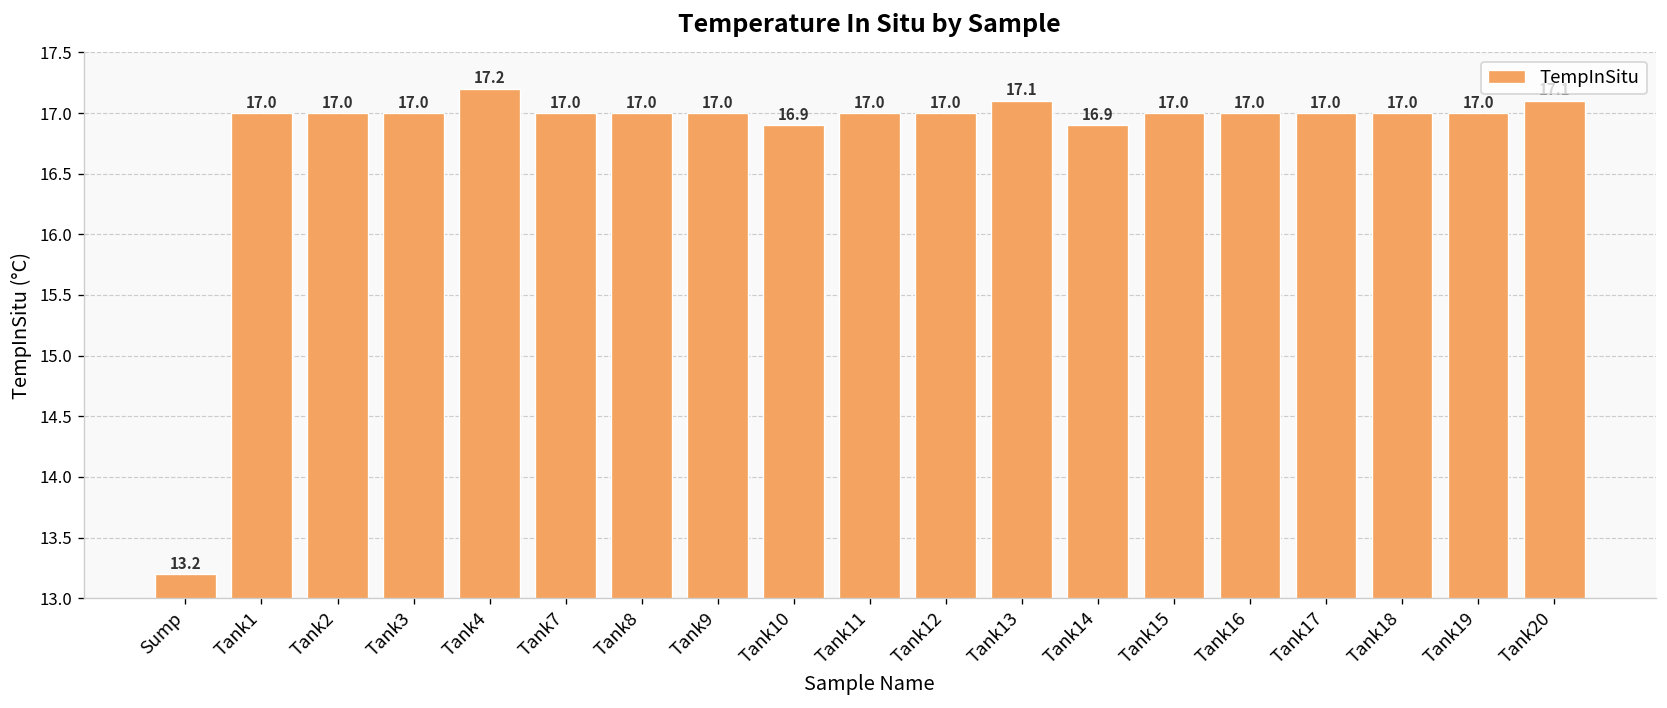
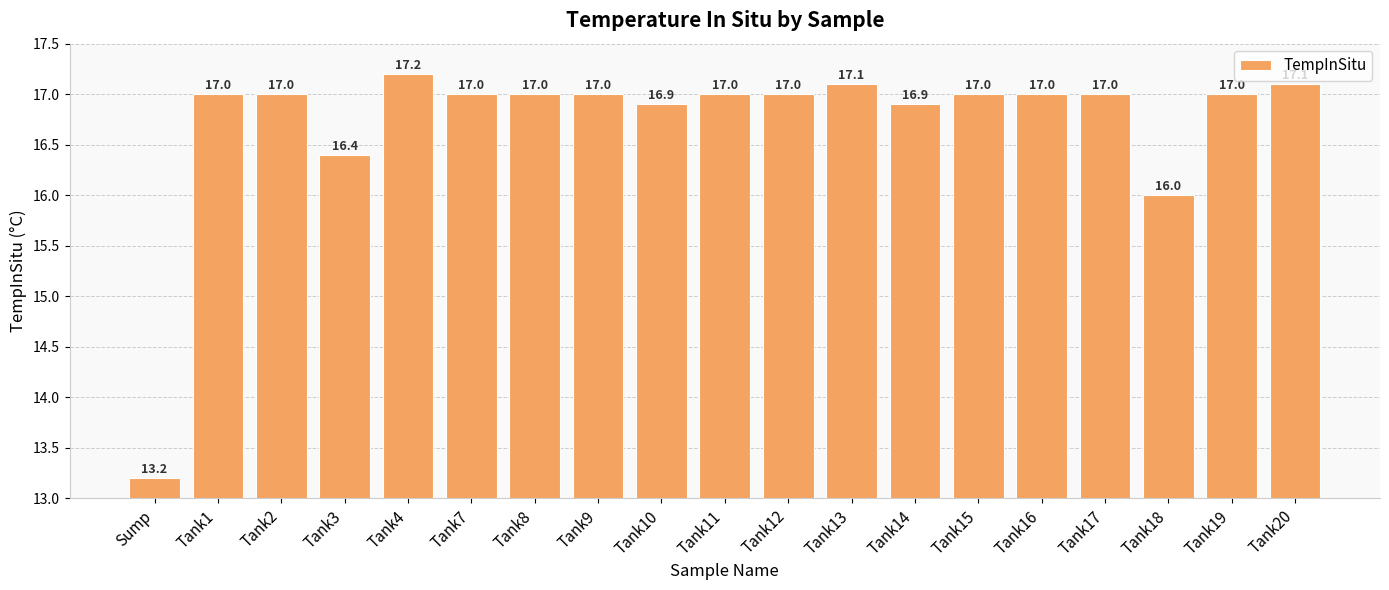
  {
    "Sump": 13.2,
    "Tank1": 17.0,
    "Tank2": 17.0,
-   "Tank3": 17.0,
+   "Tank3": 16.4,
    "Tank4": 17.2,
    "Tank7": 17.0,
    "Tank8": 17.0,
    "Tank9": 17.0,
    "Tank10": 16.9,
    "Tank11": 17.0,
    "Tank12": 17.0,
    "Tank13": 17.1,
    "Tank14": 16.9,
    "Tank15": 17.0,
    "Tank16": 17.0,
    "Tank17": 17.0,
-   "Tank18": 17.0
+   "Tank18": 16.0
  }
